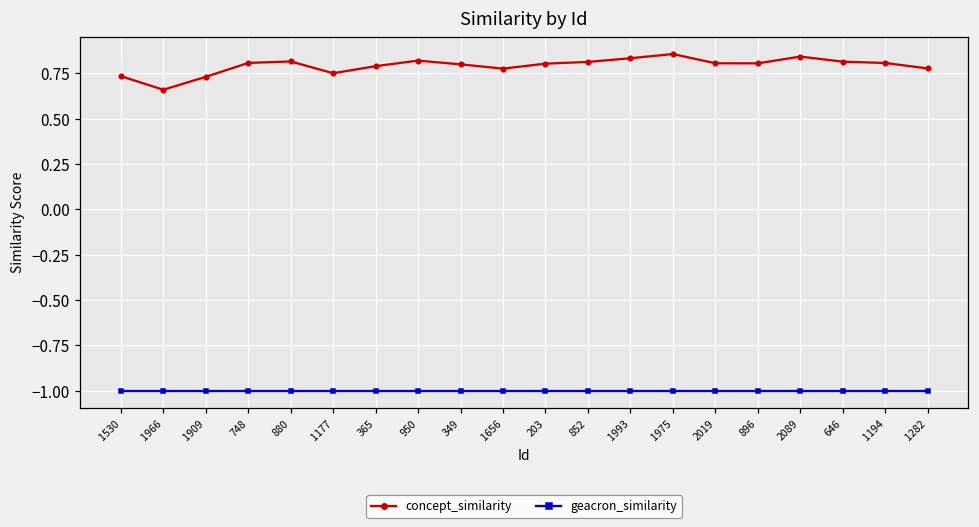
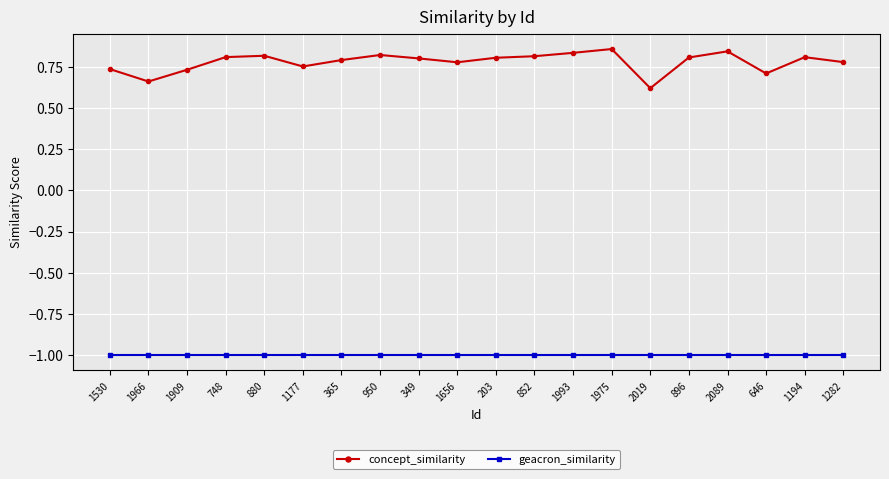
  {
    "concept_similarity": {
      "1530": 0.74,
      "1966": 0.66,
      "1909": 0.73,
      "748": 0.81,
      "880": 0.82,
      "1177": 0.75,
      "365": 0.79,
      "950": 0.82,
      "349": 0.80,
      "1656": 0.78,
      "203": 0.80,
      "852": 0.81,
      "1993": 0.83,
      "1975": 0.86,
-     "2019": 0.81,
+     "2019": 0.62,
      "896": 0.81,
      "2089": 0.84,
-     "646": 0.82,
+     "646": 0.71,
      "1194": 0.81,
      "1282": 0.78
    },
    "geacron_similarity": {
      "1530": -1.00,
      "1966": -1.00,
      "1909": -1.00,
      "748": -1.00,
      "880": -1.00,
      "1177": -1.00,
      "365": -1.00,
      "950": -1.00,
      "349": -1.00,
      "1656": -1.00,
      "203": -1.00,
      "852": -1.00,
      "1993": -1.00,
      "1975": -1.00,
      "2019": -1.00,
      "896": -1.00,
      "2089": -1.00,
      "646": -1.00,
      "1194": -1.00,
      "1282": -1.00
    }
  }
